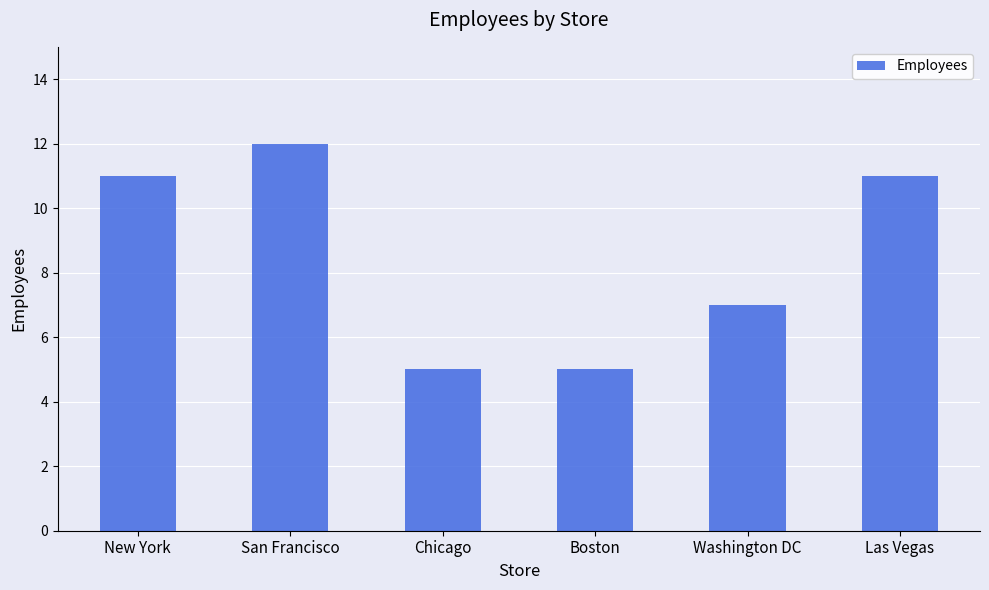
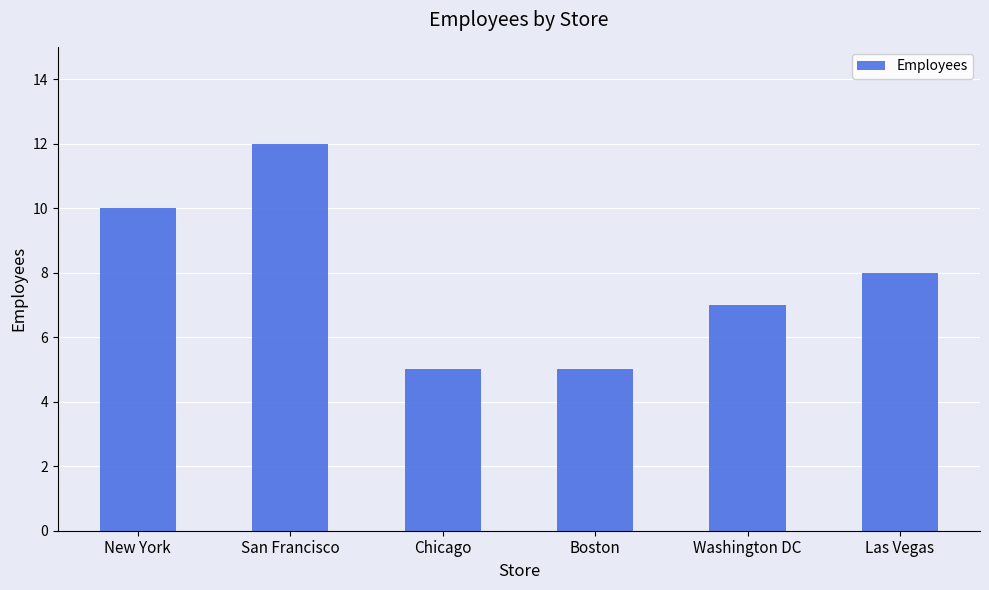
  {
-   "New York": 11,
+   "New York": 10,
    "San Francisco": 12,
    "Chicago": 5,
    "Boston": 5,
    "Washington DC": 7,
-   "Las Vegas": 11
+   "Las Vegas": 8
  }
